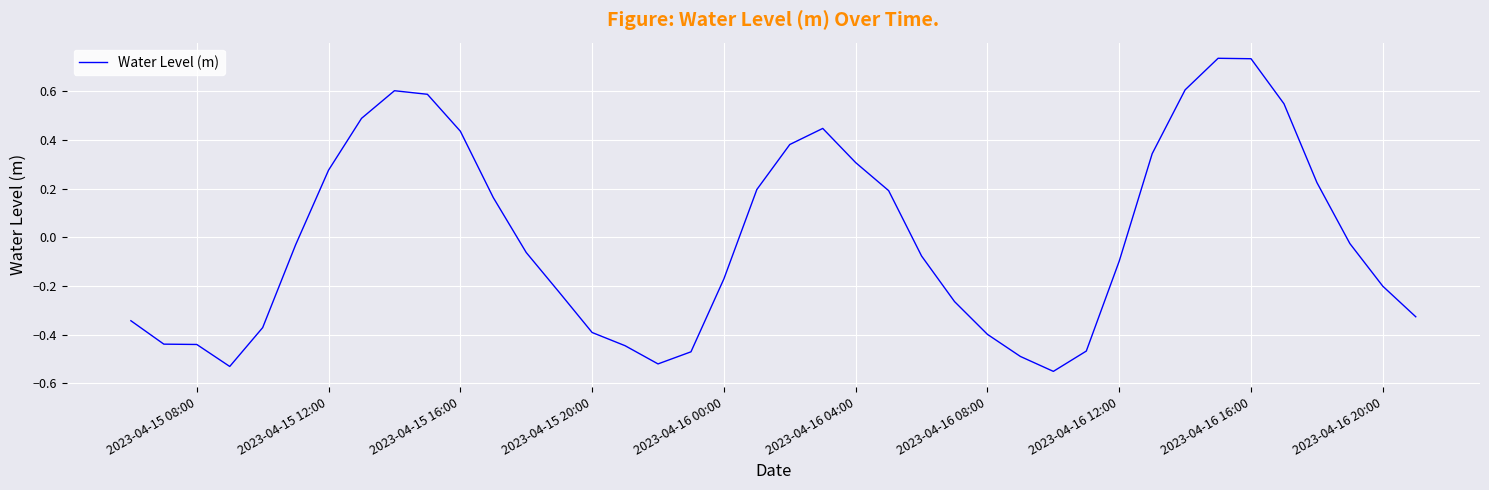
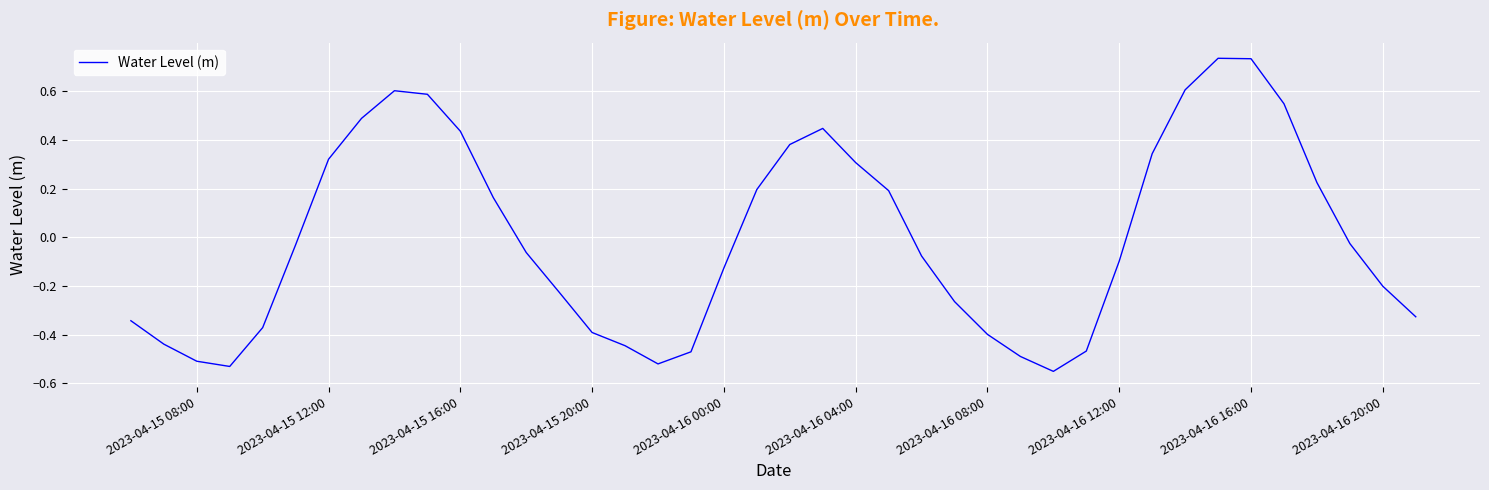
  {
-   "2023-04-15 08:00": -0.44,
-   "2023-04-15 12:00": 0.28,
+   "2023-04-15 08:00": -0.51,
+   "2023-04-15 12:00": 0.32,
    "2023-04-15 16:00": 0.44,
    "2023-04-15 20:00": -0.39,
-   "2023-04-16 00:00": -0.17,
+   "2023-04-16 00:00": -0.13,
    "2023-04-16 04:00": 0.31,
    "2023-04-16 08:00": -0.40,
    "2023-04-16 12:00": -0.10,
    "2023-04-16 16:00": 0.73,
    "2023-04-16 20:00": -0.20
  }
